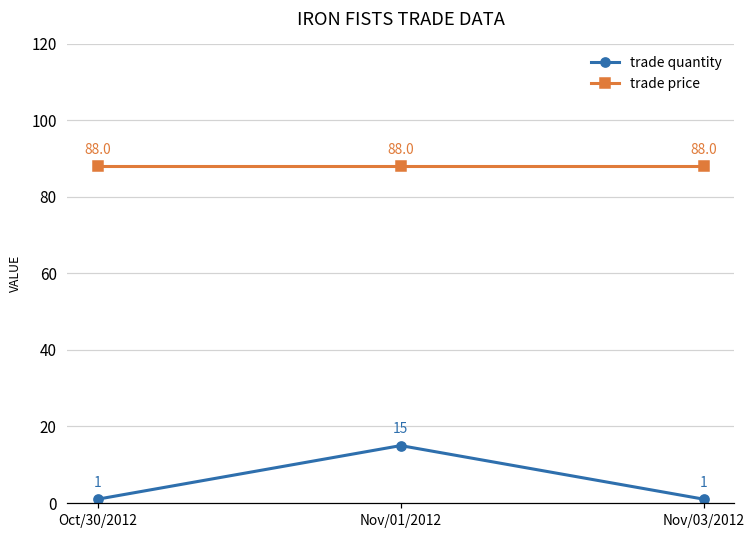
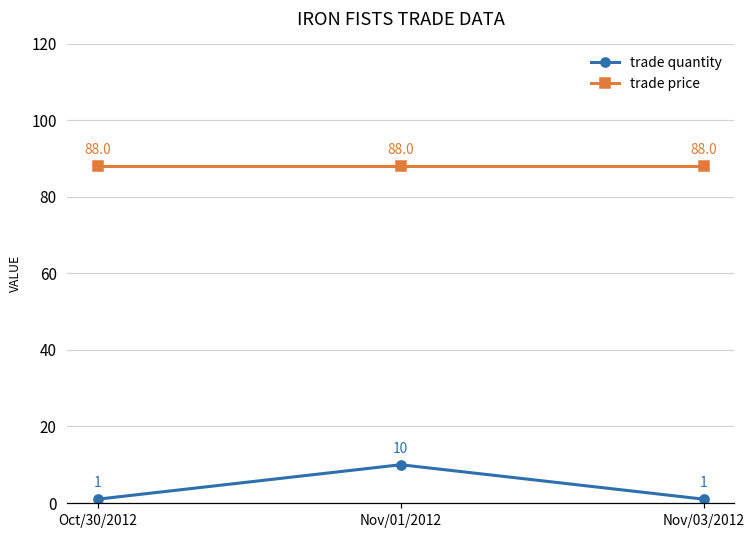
  {
    "trade quantity": {
      "Oct/30/2012": 1,
-     "Nov/01/2012": 15,
+     "Nov/01/2012": 10,
      "Nov/03/2012": 1
    },
    "trade price": {
      "Oct/30/2012": 88.0,
      "Nov/01/2012": 88.0,
      "Nov/03/2012": 88.0
    }
  }
